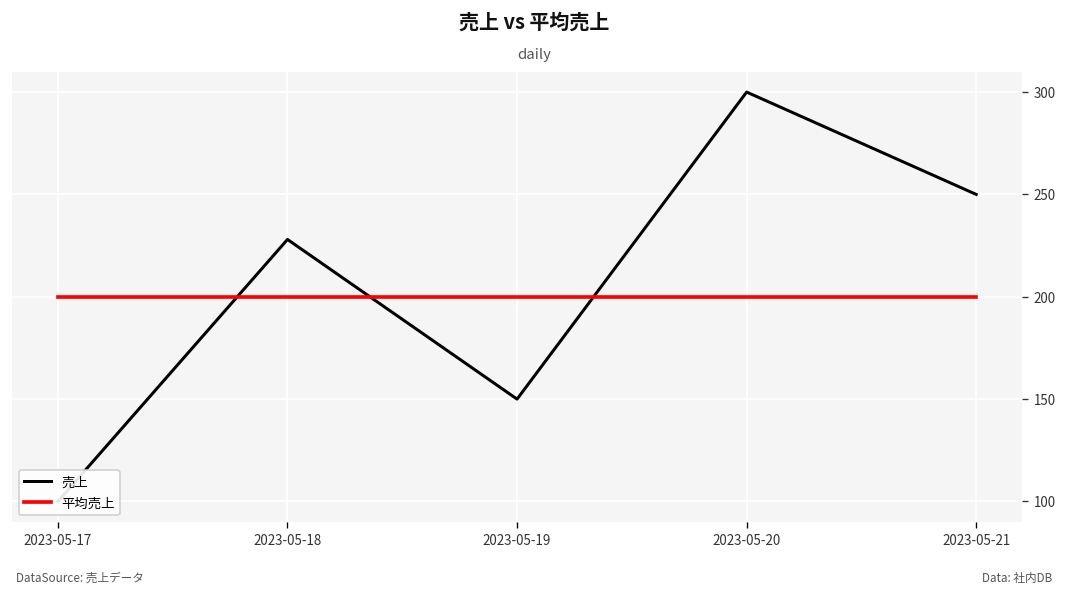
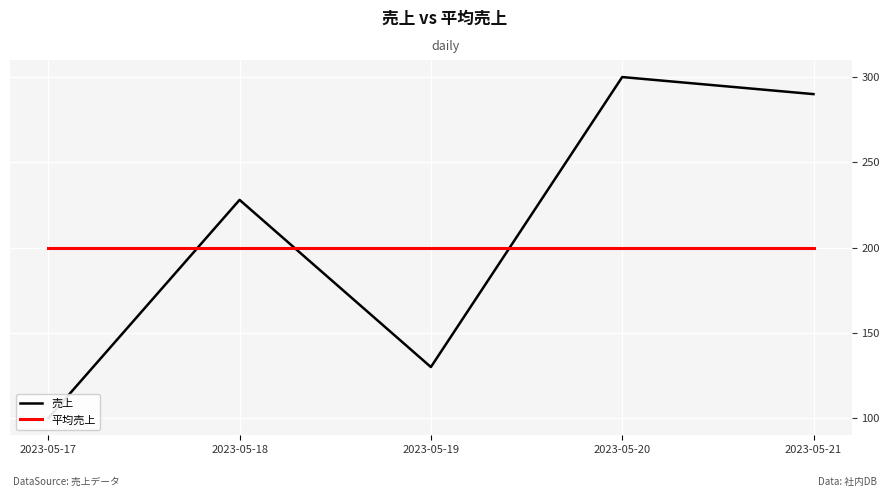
  {
    "売上": {
      "2023-05-18": 228,
-     "2023-05-19": 150,
+     "2023-05-19": 130,
      "2023-05-20": 300,
-     "2023-05-21": 250
+     "2023-05-21": 290
    },
    "平均売上": {
      "2023-05-17": 200,
      "2023-05-18": 200,
      "2023-05-19": 200,
      "2023-05-20": 200,
      "2023-05-21": 200
    }
  }
